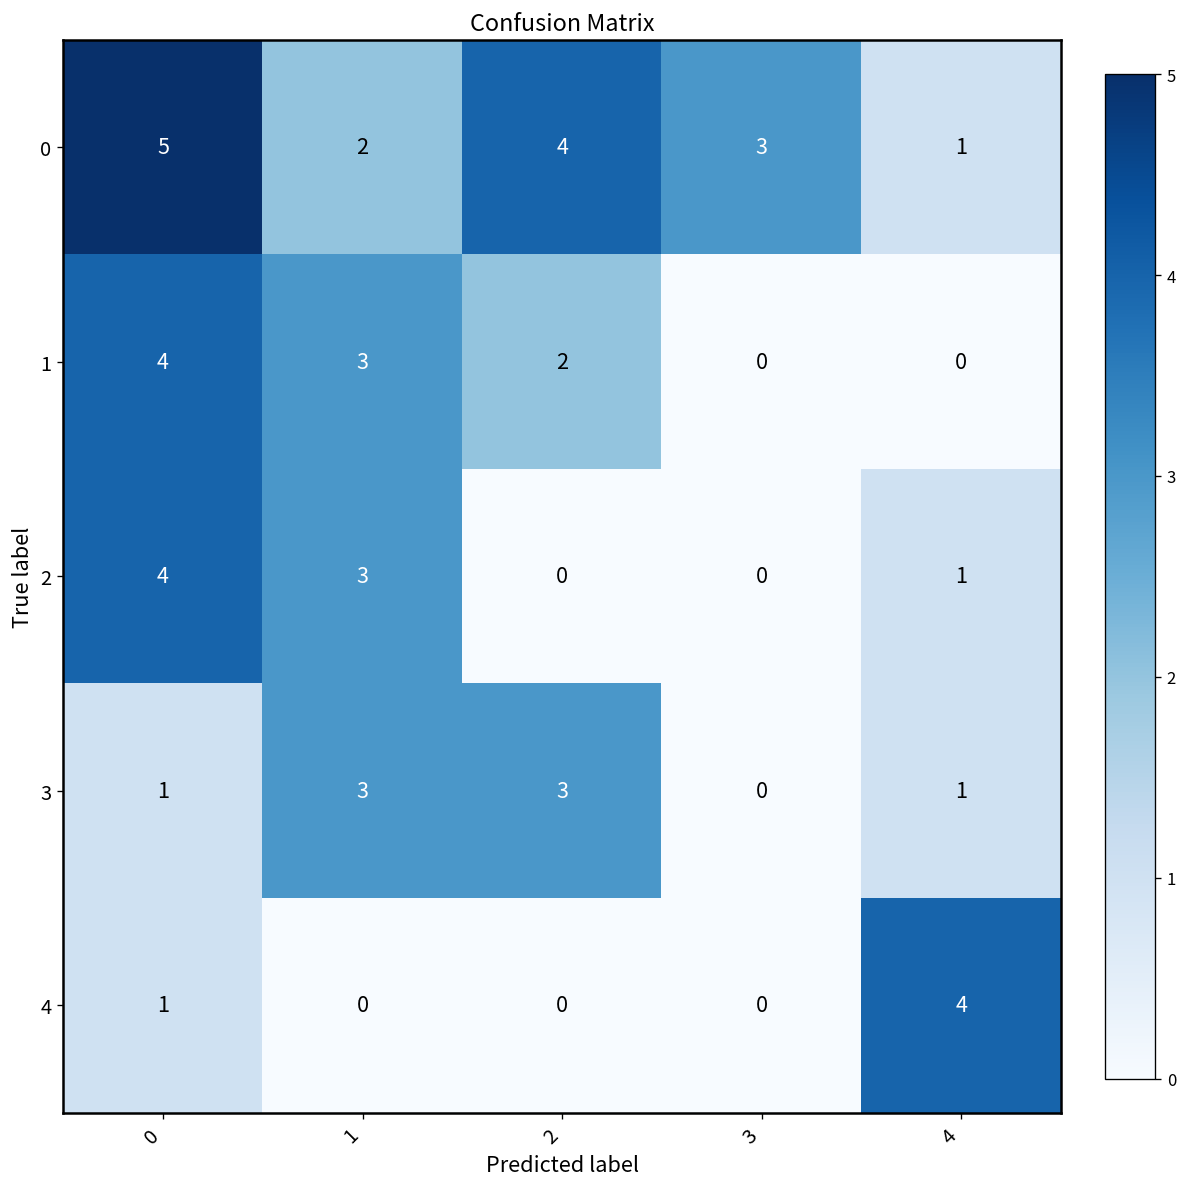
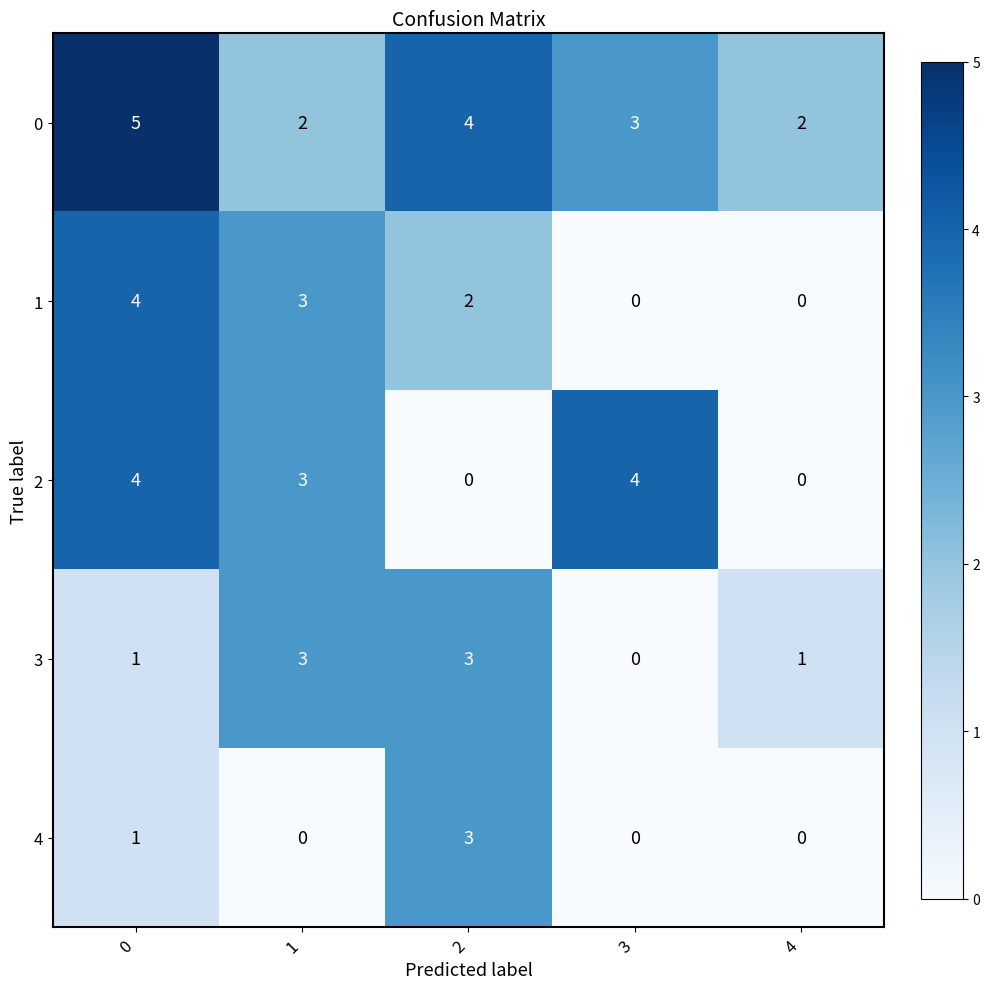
  {
    "0": {
      "0": 5,
      "1": 2,
      "2": 4,
      "3": 3,
-     "4": 1
+     "4": 2
    },
    "1": {
      "0": 4,
      "1": 3,
      "2": 2,
      "3": 0,
      "4": 0
    },
    "2": {
      "0": 4,
      "1": 3,
      "2": 0,
-     "3": 0,
-     "4": 1
+     "3": 4,
+     "4": 0
    },
    "3": {
      "0": 1,
      "1": 3,
      "2": 3,
      "3": 0,
      "4": 1
    },
    "4": {
      "0": 1,
      "1": 0,
-     "2": 0,
+     "2": 3,
      "3": 0,
-     "4": 4
+     "4": 0
    }
  }
